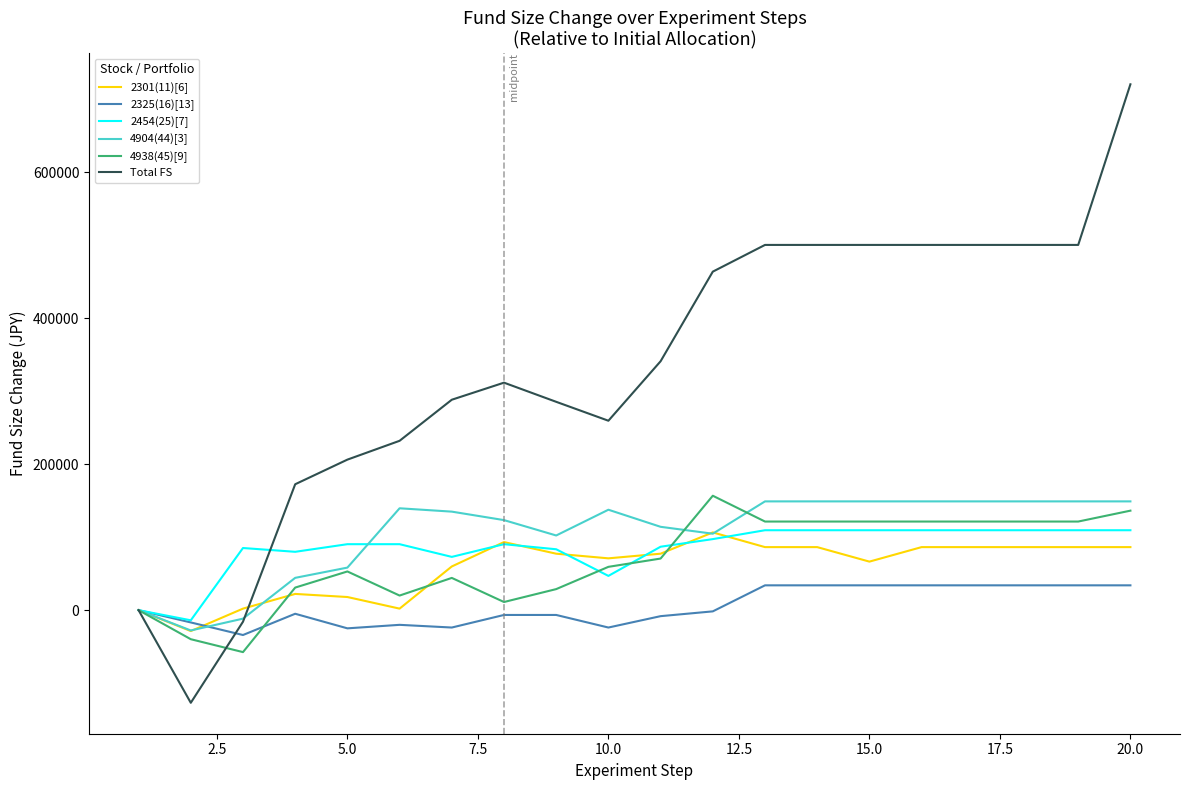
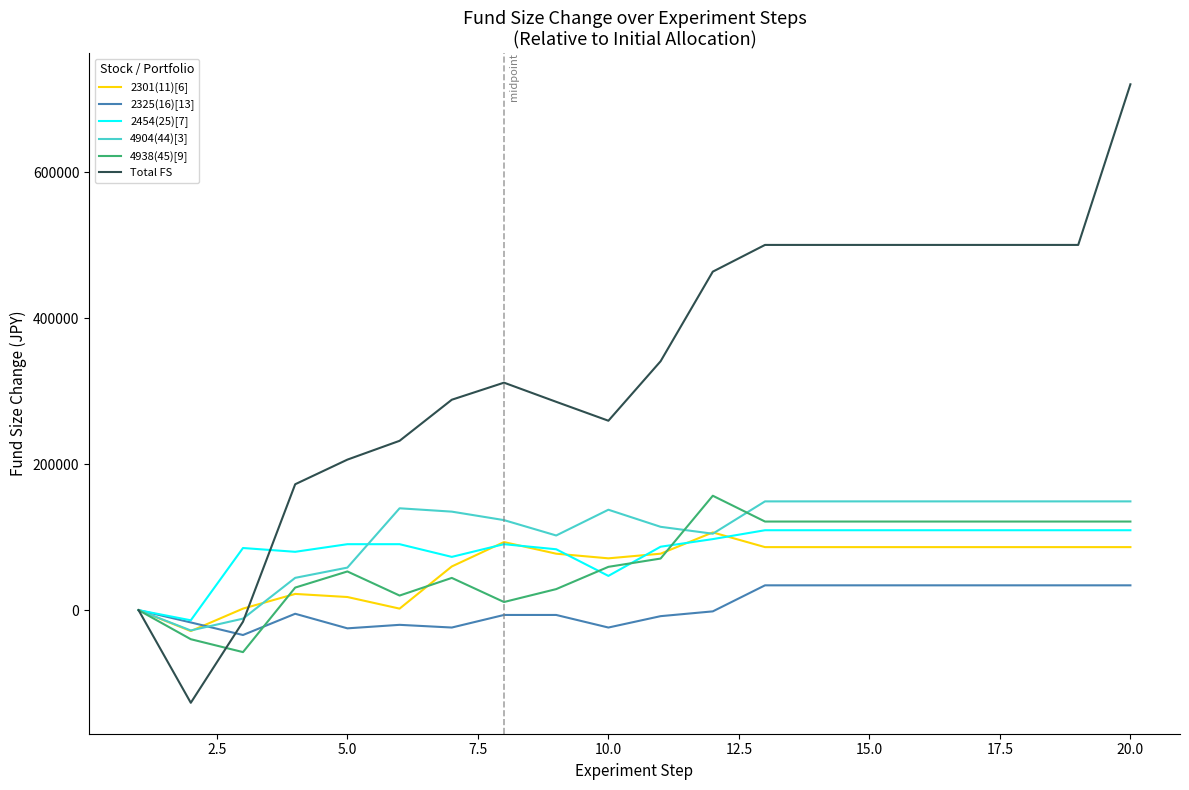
  {
    "2301(11)[6]": {
      "5.0": 20000,
      "10.0": 70000,
-     "15.0": 70000,
+     "15.0": 90000,
      "20.0": 90000
    },
    "2325(16)[13]": {
      "5.0": -20000,
      "10.0": -20000,
      "15.0": 30000,
      "20.0": 30000
    },
    "2454(25)[7]": {
      "5.0": 90000,
      "10.0": 50000,
      "15.0": 110000,
      "20.0": 110000
    },
    "4904(44)[3]": {
      "5.0": 60000,
      "10.0": 140000,
      "15.0": 150000,
      "20.0": 150000
    },
    "4938(45)[9]": {
      "5.0": 50000,
      "10.0": 60000,
      "15.0": 120000,
-     "20.0": 140000
+     "20.0": 120000
    },
    "Total FS": {
      "5.0": 210000,
      "10.0": 260000,
      "15.0": 500000,
      "20.0": 720000
    }
  }
